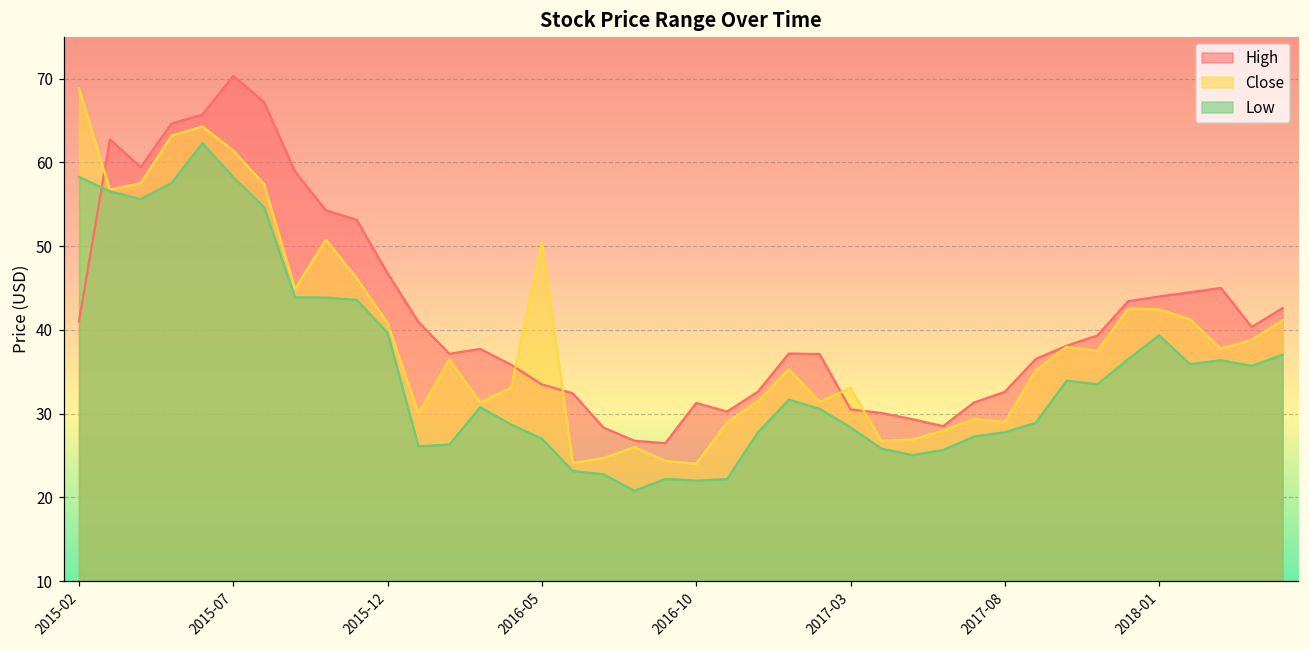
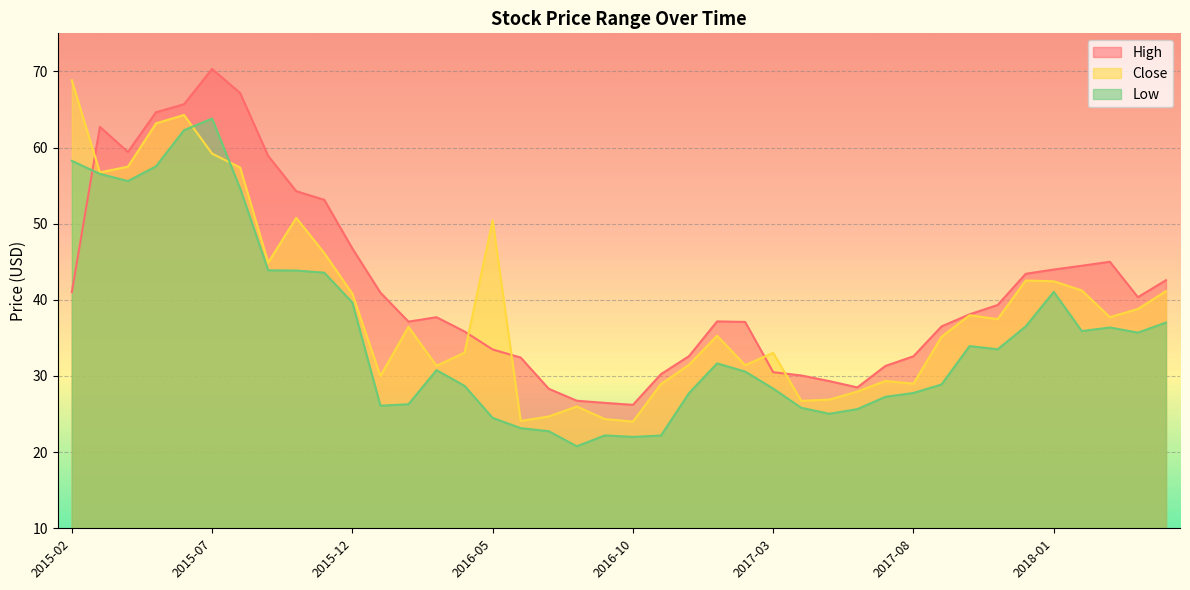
  {
    "High": {
      "2015-02": 41,
      "2015-07": 70,
      "2015-12": 47,
      "2016-05": 33,
-     "2016-10": 31,
+     "2016-10": 26,
      "2017-03": 31,
      "2017-08": 33,
      "2018-01": 44
    },
    "Close": {
      "2015-02": 69,
-     "2015-07": 61,
+     "2015-07": 59,
      "2015-12": 41,
      "2016-05": 50,
      "2016-10": 24,
      "2017-03": 33,
      "2017-08": 29,
      "2018-01": 42
    },
    "Low": {
      "2015-02": 58,
-     "2015-07": 58,
+     "2015-07": 64,
      "2015-12": 40,
-     "2016-05": 27,
+     "2016-05": 25,
      "2016-10": 22,
      "2017-03": 28,
      "2017-08": 28,
-     "2018-01": 39
+     "2018-01": 41
    }
  }
